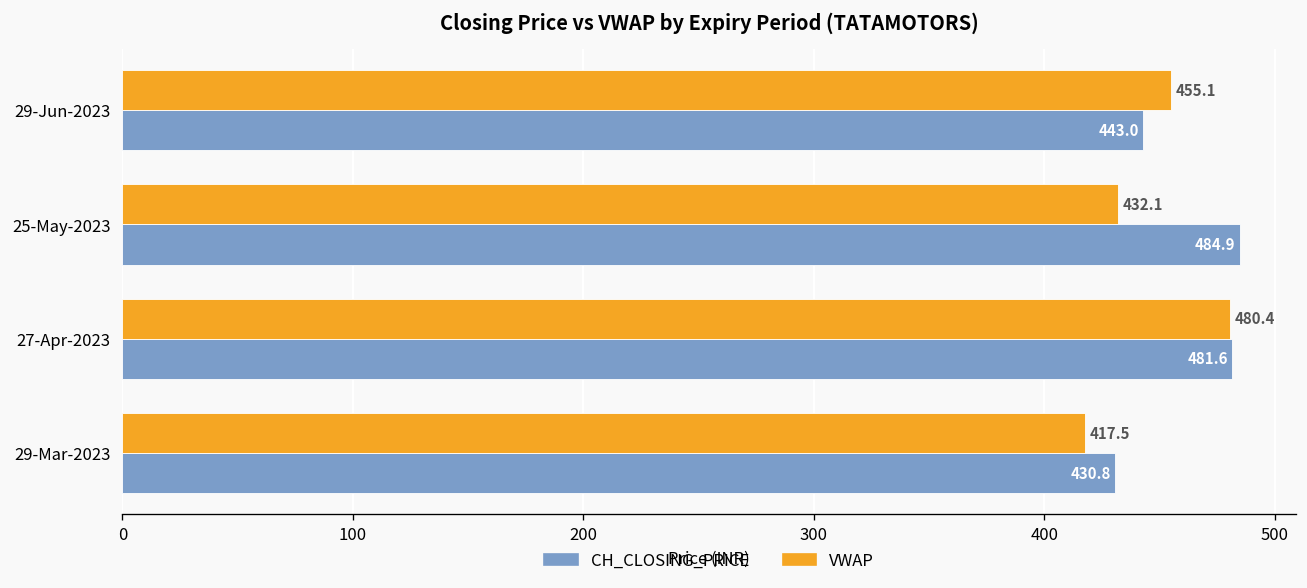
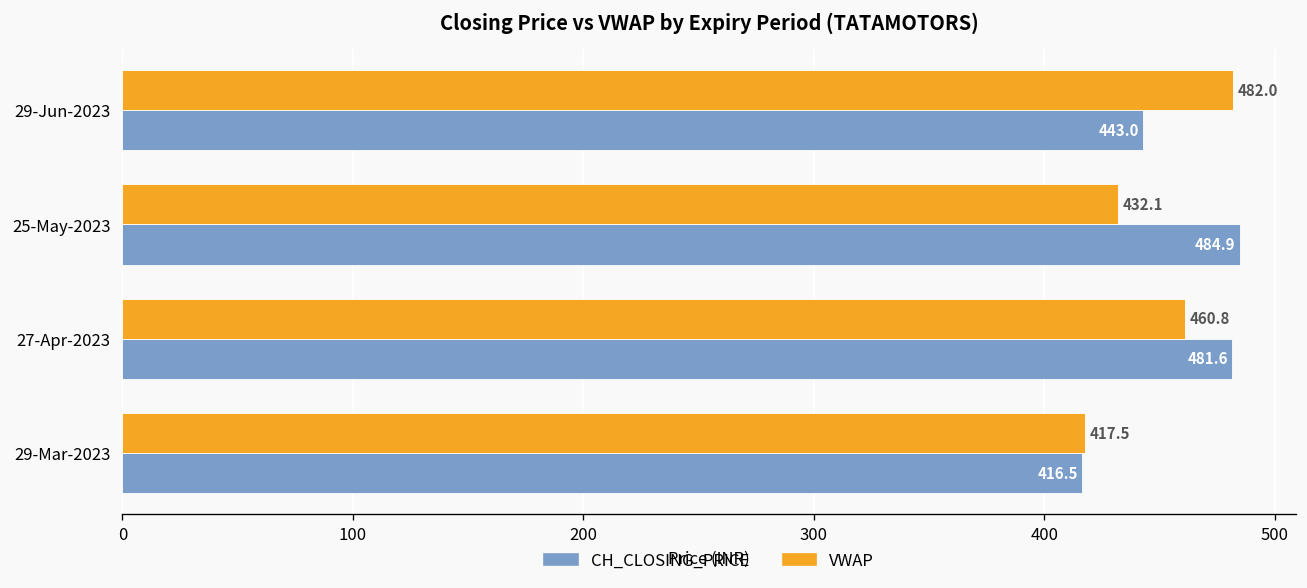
  {
    "CH_CLOSING_PRICE": {
      "29-Jun-2023": 443.0,
      "25-May-2023": 484.9,
      "27-Apr-2023": 481.6,
-     "29-Mar-2023": 430.8
+     "29-Mar-2023": 416.5
    },
    "VWAP": {
-     "29-Jun-2023": 455.1,
+     "29-Jun-2023": 482.0,
      "25-May-2023": 432.1,
-     "27-Apr-2023": 480.4,
+     "27-Apr-2023": 460.8,
      "29-Mar-2023": 417.5
    }
  }
